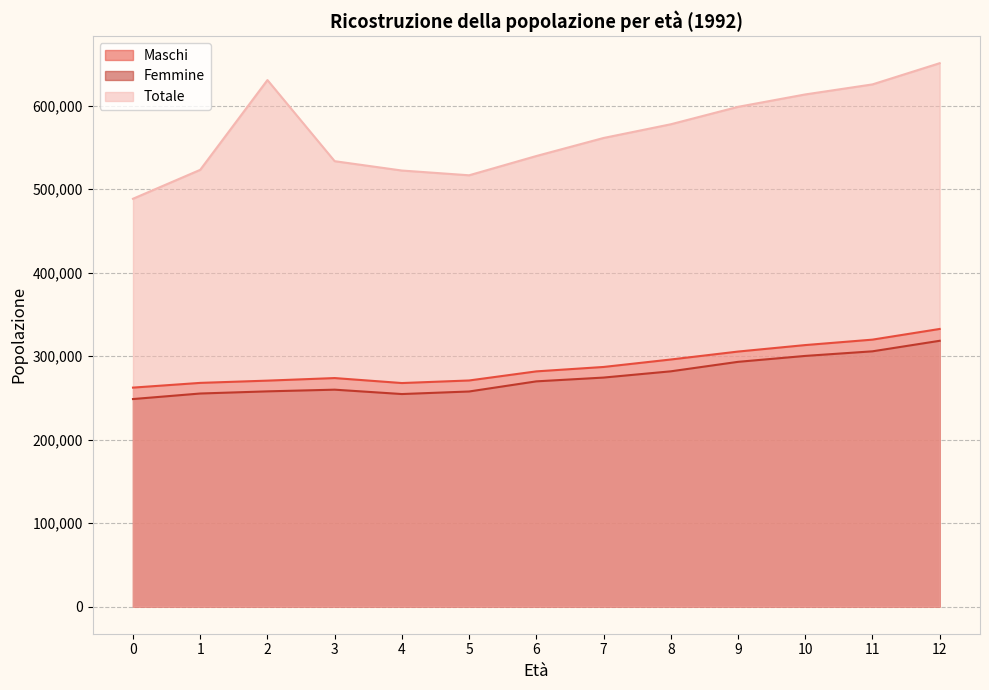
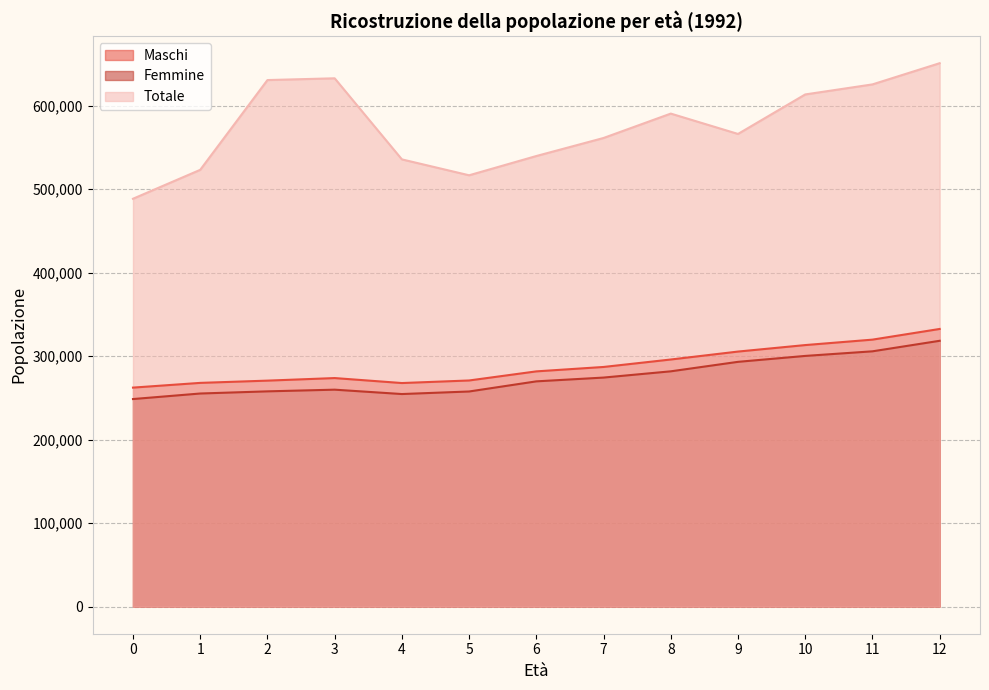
  {
    "Totale": {
      "0": "490,000",
      "1": "520,000",
      "2": "630,000",
-     "3": "530,000",
-     "4": "520,000",
+     "3": "630,000",
+     "4": "540,000",
      "5": "520,000",
      "6": "540,000",
      "7": "560,000",
-     "8": "580,000",
-     "9": "600,000",
+     "8": "590,000",
+     "9": "570,000",
      "10": "610,000",
      "11": "630,000",
      "12": "650,000"
    }
  }
